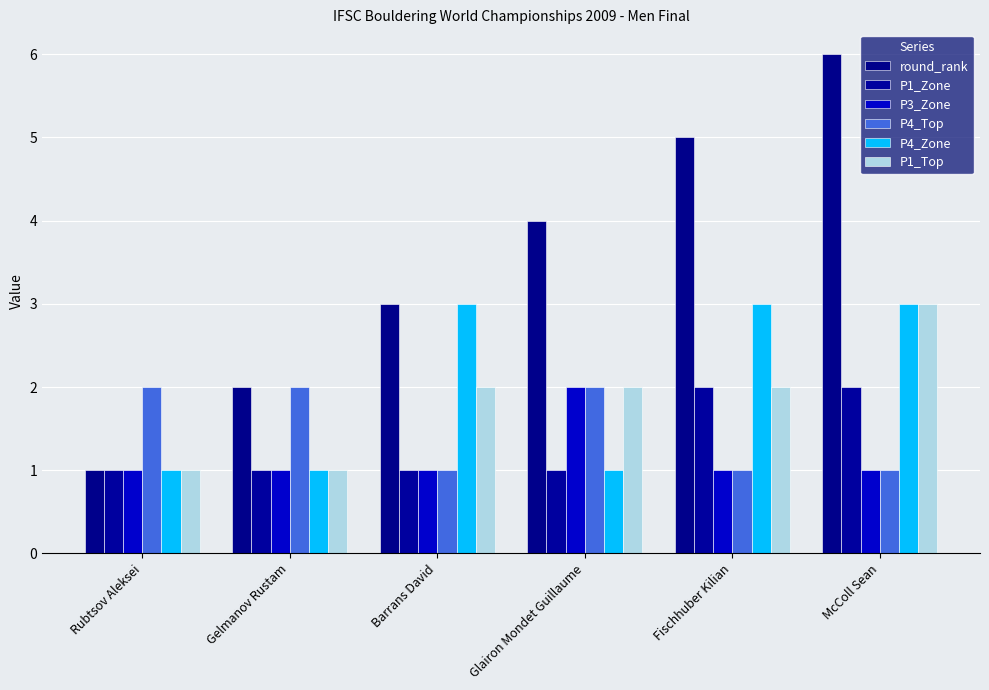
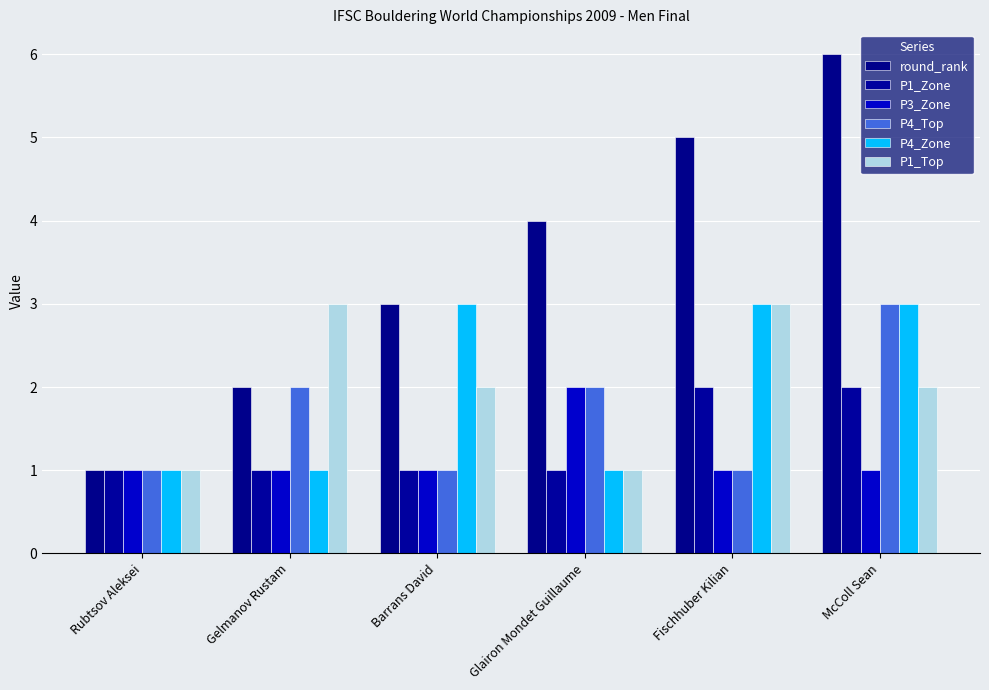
  {
    "P4_Top": {
-     "Rubtsov Aleksei": 2,
+     "Rubtsov Aleksei": 1,
      "Gelmanov Rustam": 2,
      "Barrans David": 1,
      "Glairon Mondet Guillaume": 2,
      "Fischhuber Kilian": 1,
-     "McColl Sean": 1
+     "McColl Sean": 3
    },
    "P4_Zone": {
      "Rubtsov Aleksei": 1,
      "Gelmanov Rustam": 1,
      "Barrans David": 3,
      "Glairon Mondet Guillaume": 1,
      "Fischhuber Kilian": 3,
      "McColl Sean": 3
    },
    "P1_Top": {
      "Rubtsov Aleksei": 1,
-     "Gelmanov Rustam": 1,
+     "Gelmanov Rustam": 3,
      "Barrans David": 2,
-     "Glairon Mondet Guillaume": 2,
-     "Fischhuber Kilian": 2,
-     "McColl Sean": 3
+     "Glairon Mondet Guillaume": 1,
+     "Fischhuber Kilian": 3,
+     "McColl Sean": 2
    }
  }
